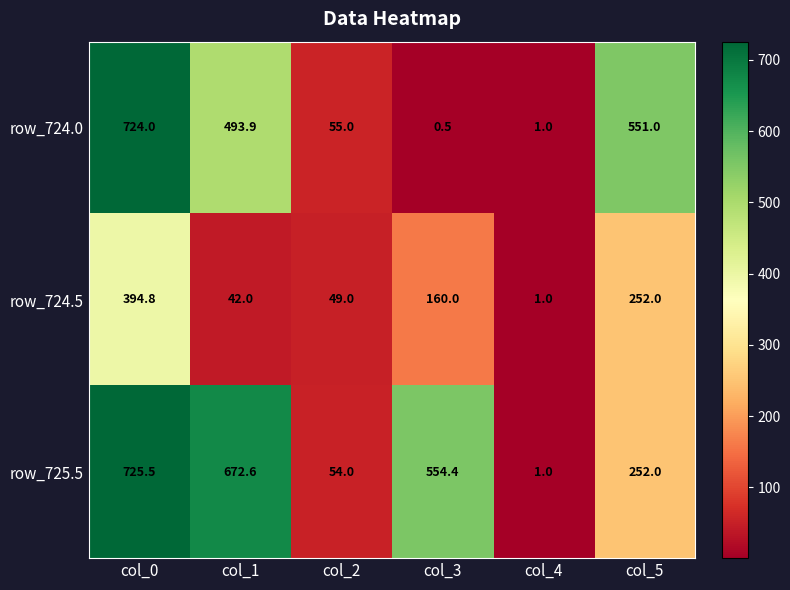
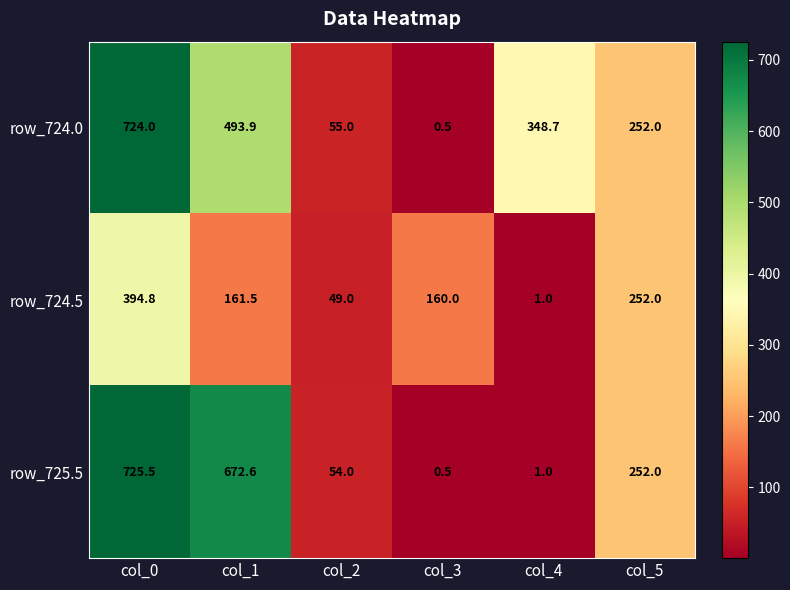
  {
    "row_724.0": {
      "col_0": 724.0,
      "col_1": 493.9,
      "col_2": 55.0,
      "col_3": 0.5,
-     "col_4": 1.0,
-     "col_5": 551.0
+     "col_4": 348.7,
+     "col_5": 252.0
    },
    "row_724.5": {
      "col_0": 394.8,
-     "col_1": 42.0,
+     "col_1": 161.5,
      "col_2": 49.0,
      "col_3": 160.0,
      "col_4": 1.0,
      "col_5": 252.0
    },
    "row_725.5": {
      "col_0": 725.5,
      "col_1": 672.6,
      "col_2": 54.0,
-     "col_3": 554.4,
+     "col_3": 0.5,
      "col_4": 1.0,
      "col_5": 252.0
    }
  }
